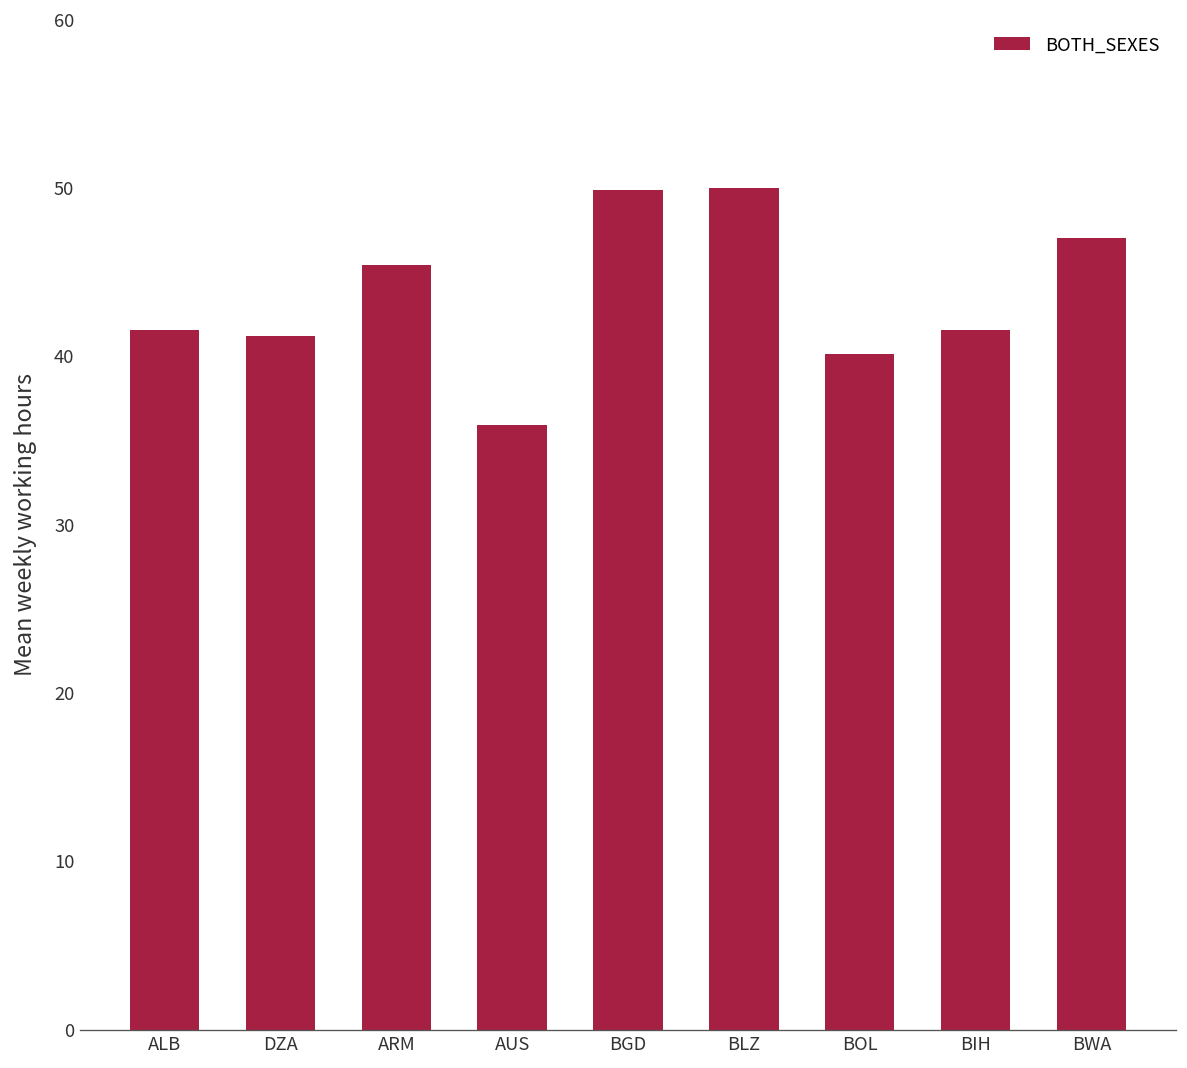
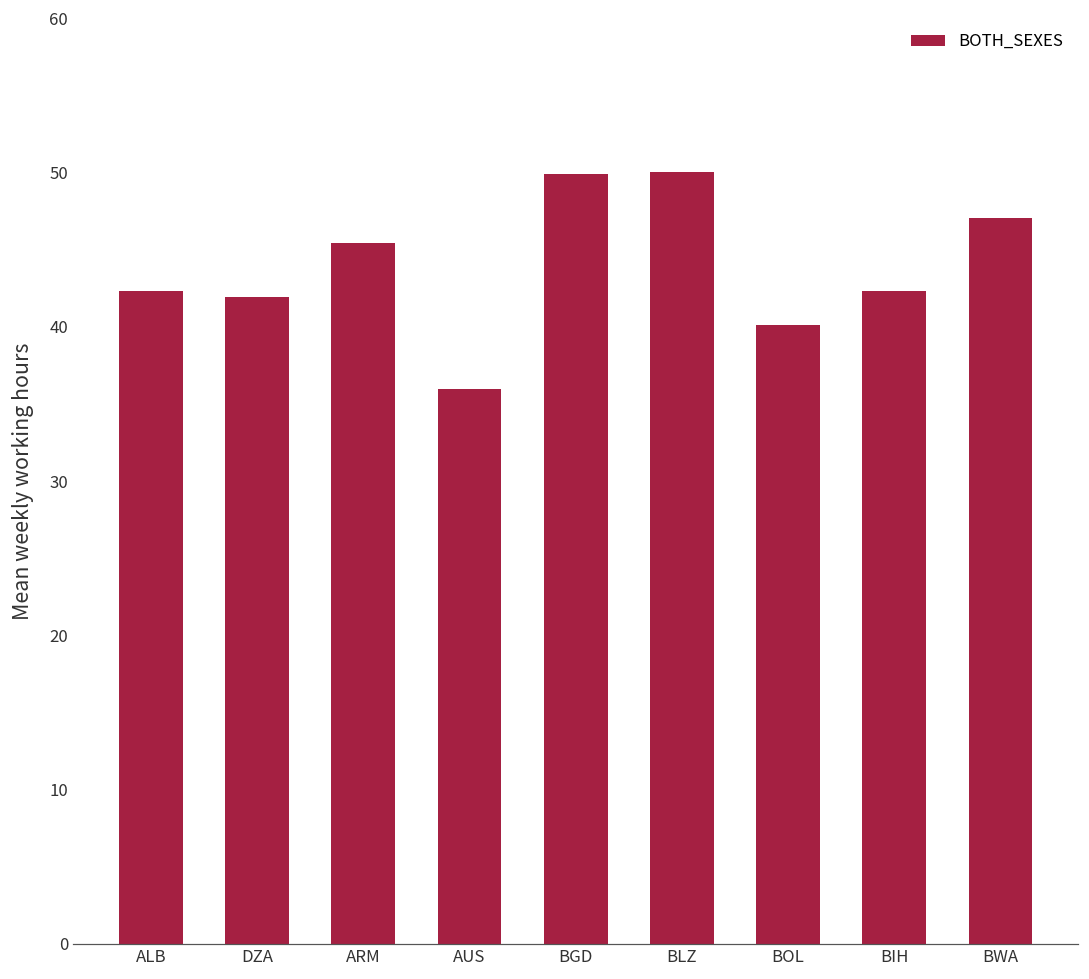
  {
-   "ALB": 41.6,
-   "DZA": 41.2,
+   "ALB": 42.3,
+   "DZA": 41.9,
    "ARM": 45.4,
    "AUS": 36.0,
    "BGD": 49.9,
    "BLZ": 50.0,
    "BOL": 40.1,
-   "BIH": 41.6,
+   "BIH": 42.3,
    "BWA": 47.1
  }
